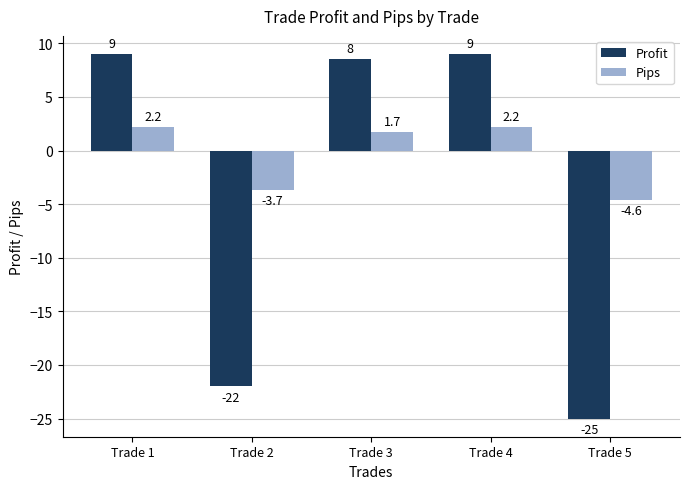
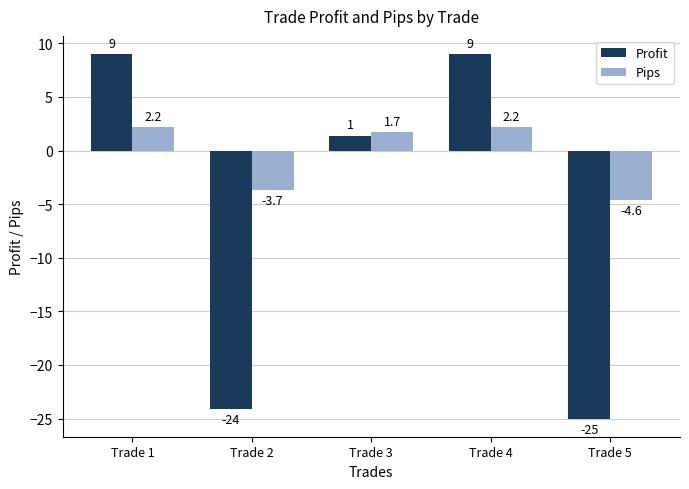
  {
    "Profit": {
      "Trade 1": 9,
-     "Trade 2": -22,
-     "Trade 3": 8,
+     "Trade 2": -24,
+     "Trade 3": 1,
      "Trade 4": 9,
      "Trade 5": -25
    },
    "Pips": {
      "Trade 1": 2.2,
      "Trade 2": -3.7,
      "Trade 3": 1.7,
      "Trade 4": 2.2,
      "Trade 5": -4.6
    }
  }
